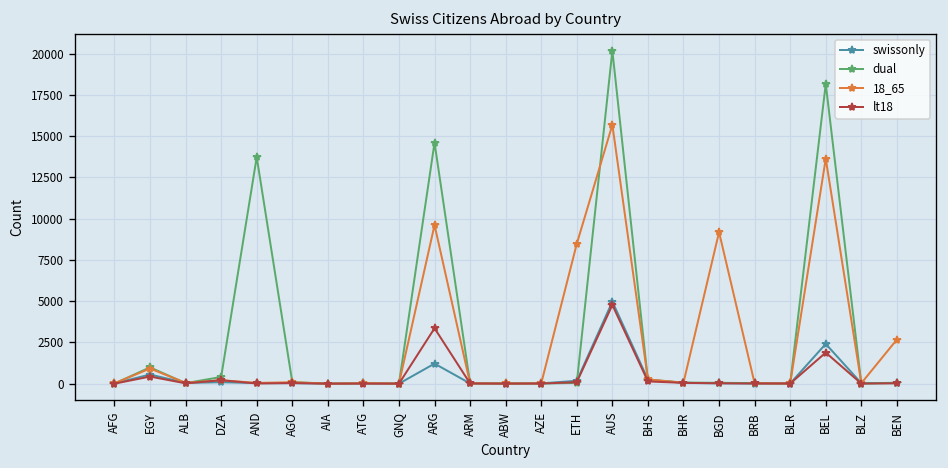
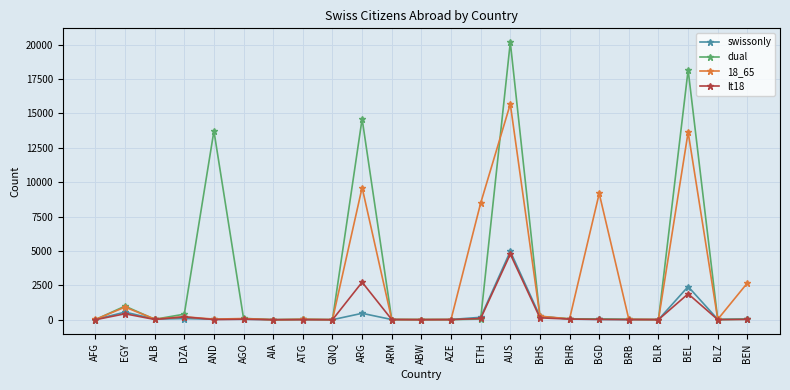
  {
    "swissonly": {
-     "ARG": 1200,
+     "ARG": 500,
      "AUS": 5000,
      "BEL": 2400
    },
    "dual": {
      "DZA": 400,
      "AND": 13700,
      "ARG": 14600,
      "AUS": 20200,
      "BEL": 18200
    },
    "18_65": {
      "ARG": 9600,
      "ETH": 8500,
      "AUS": 15700,
      "BGD": 9200,
      "BEL": 13600,
      "BEN": 2700
    },
    "lt18": {
-     "ARG": 3400,
+     "ARG": 2700,
      "AUS": 4800,
      "BEL": 1900
    }
  }
